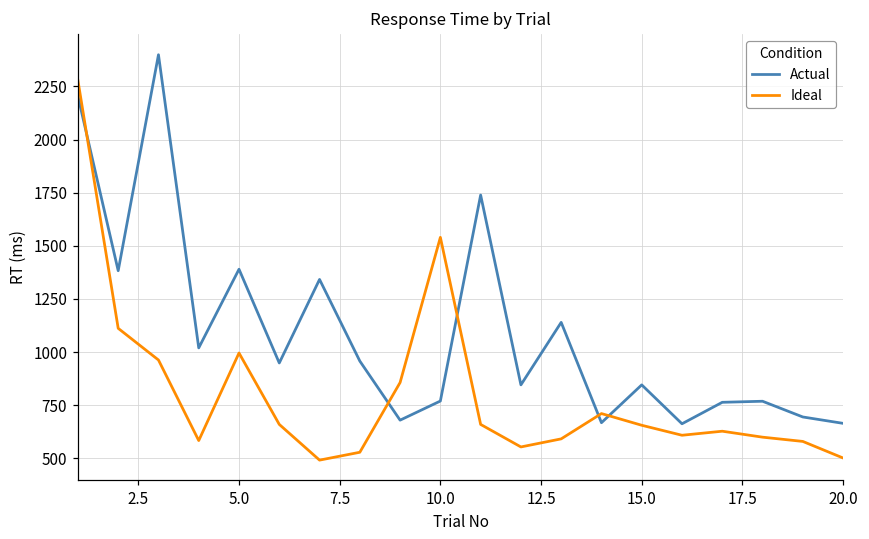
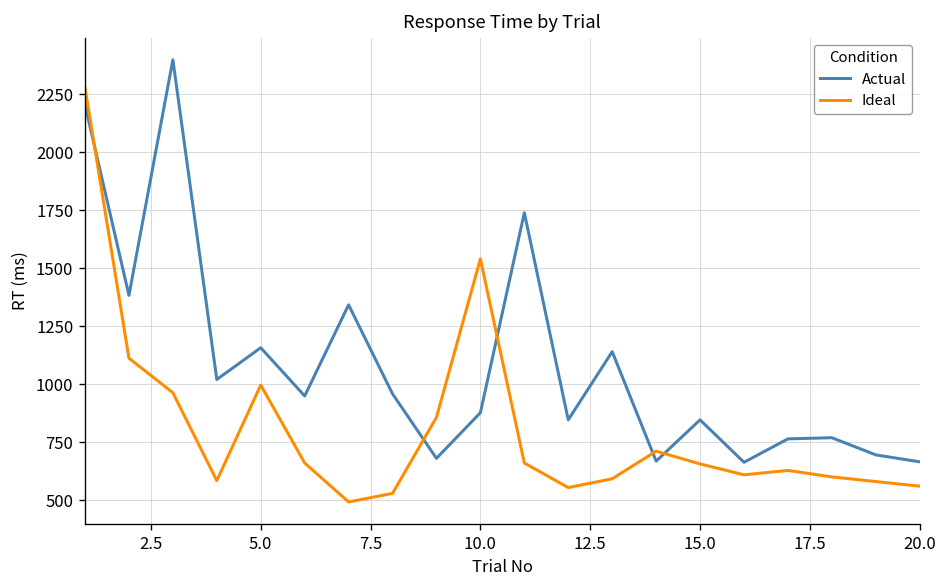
  {
    "Actual": {
-     "5.0": 1390,
-     "10.0": 770,
+     "5.0": 1160,
+     "10.0": 880,
      "15.0": 850,
      "20.0": 670
    },
    "Ideal": {
      "5.0": 1000,
      "10.0": 1540,
      "15.0": 660,
-     "20.0": 500
+     "20.0": 560
    }
  }
